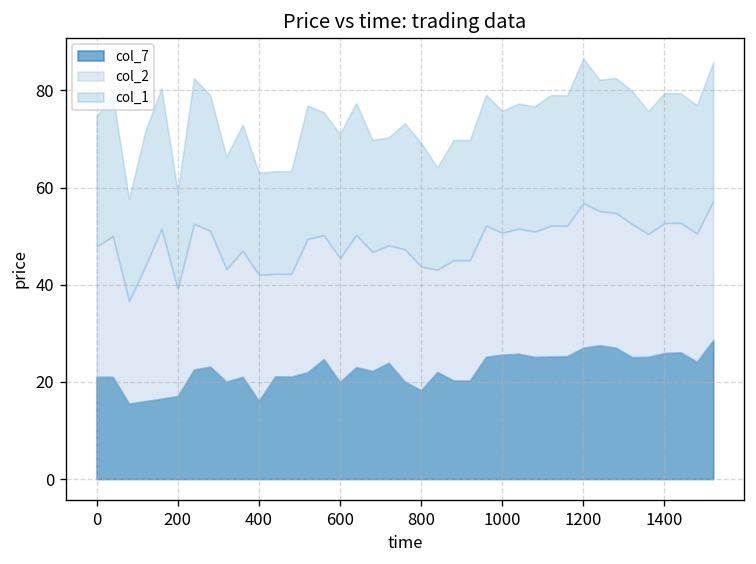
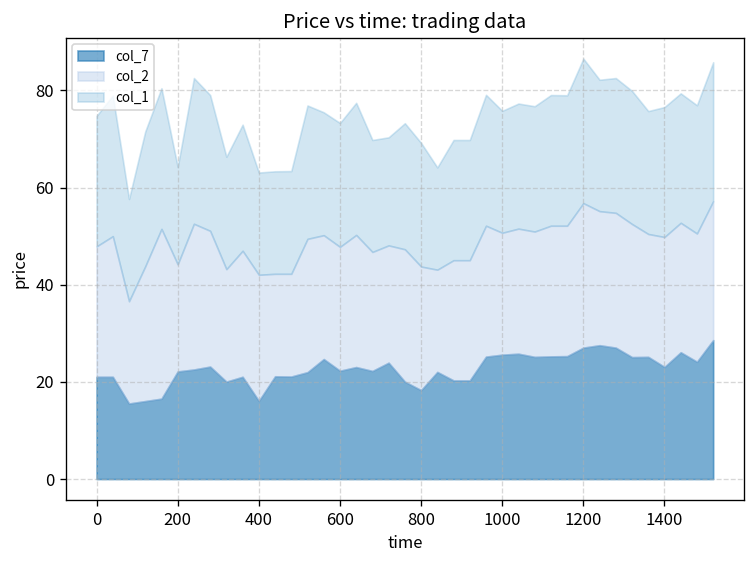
  {
    "col_7": {
      "0": 21,
-     "200": 17,
+     "200": 22,
      "400": 16,
-     "600": 20,
+     "600": 22,
      "800": 18,
      "1000": 26,
      "1200": 27,
-     "1400": 26
+     "1400": 23
    }
  }
